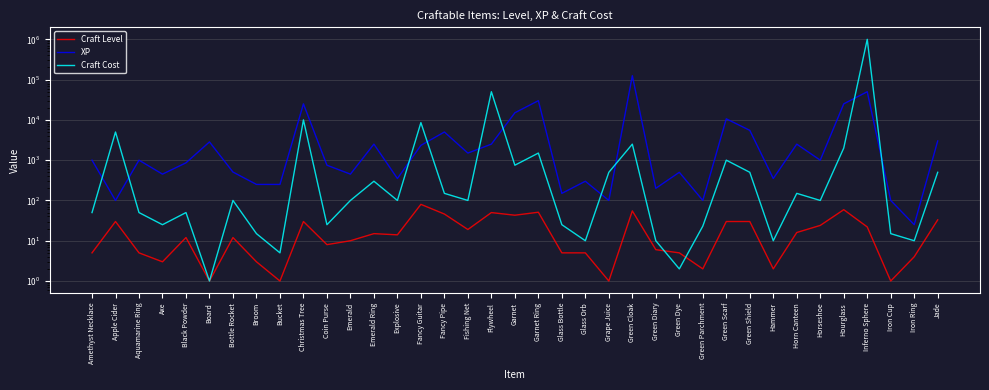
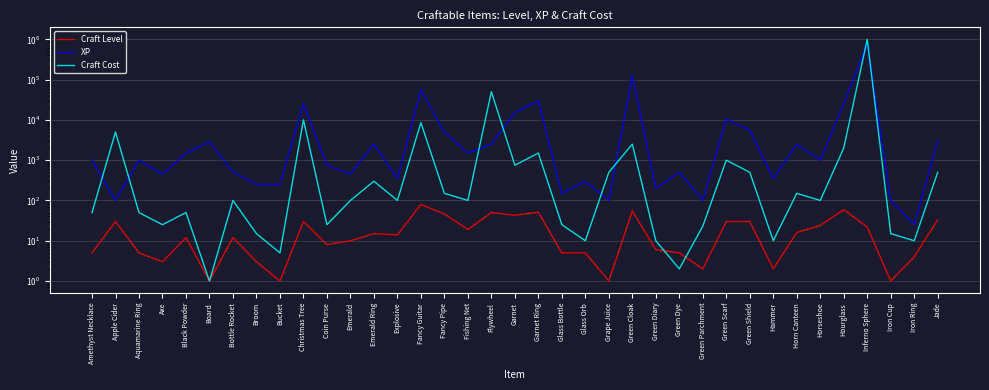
  {
    "Craft Level": {
      "Amethyst Necklace": 5,
      "Apple Cider": 30,
      "Aquamarine Ring": 5,
      "Axe": 3,
      "Black Powder": 12,
      "Bottle Rocket": 12,
      "Broom": 3,
      "Bucket": 1,
      "Christmas Tree": 30,
      "Coin Purse": 8,
      "Emerald": 10,
      "Emerald Ring": 15,
      "Explosive": 14,
      "Fancy Guitar": 80,
      "Fancy Pipe": 50,
      "Fishing Net": 20,
      "Flywheel": 50,
      "Garnet": 40,
      "Garnet Ring": 50,
      "Glass Bottle": 5,
      "Glass Orb": 5,
      "Grape Juice": 1,
      "Green Cloak": 60,
      "Green Diary": 6,
      "Green Dye": 5,
      "Green Parchment": 2,
      "Green Scarf": 30,
      "Green Shield": 30,
      "Hammer": 2,
      "Horn Canteen": 16,
      "Horseshoe": 20,
      "Hourglass": 60,
      "Inferno Sphere": 20,
      "Iron Cup": 1,
      "Iron Ring": 4,
      "Jade": 30
    },
    "XP": {
      "Amethyst Necklace": 1000,
      "Apple Cider": 100,
      "Aquamarine Ring": 1000,
      "Axe": 500,
-     "Black Powder": 900,
+     "Black Powder": 1500,
      "Board": 3000,
      "Bottle Rocket": 500,
      "Broom": 300,
      "Bucket": 300,
      "Christmas Tree": 30000,
      "Coin Purse": 800,
      "Emerald": 500,
      "Emerald Ring": 3000,
      "Explosive": 400,
-     "Fancy Guitar": 2000,
+     "Fancy Guitar": 60000,
      "Fancy Pipe": 5000,
      "Fishing Net": 1500,
      "Flywheel": 3000,
      "Garnet": 15000,
      "Garnet Ring": 30000,
      "Glass Bottle": 150,
      "Glass Orb": 300,
      "Grape Juice": 100,
      "Green Cloak": 130000,
      "Green Diary": 200,
      "Green Dye": 500,
      "Green Parchment": 100,
      "Green Scarf": 11000,
      "Green Shield": 6000,
      "Hammer": 400,
      "Horn Canteen": 3000,
      "Horseshoe": 1000,
      "Hourglass": 30000,
-     "Inferno Sphere": 50000,
+     "Inferno Sphere": 800000,
      "Iron Cup": 100,
      "Iron Ring": 30,
      "Jade": 3000
    },
    "Craft Cost": {
      "Amethyst Necklace": 50,
      "Apple Cider": 5000,
      "Aquamarine Ring": 50,
      "Axe": 30,
      "Black Powder": 50,
      "Bottle Rocket": 100,
      "Broom": 15,
      "Bucket": 5,
      "Christmas Tree": 10000,
      "Coin Purse": 30,
      "Emerald": 100,
      "Emerald Ring": 300,
      "Explosive": 100,
      "Fancy Guitar": 9000,
      "Fancy Pipe": 150,
      "Fishing Net": 100,
      "Flywheel": 50000,
      "Garnet": 800,
      "Garnet Ring": 1500,
      "Glass Bottle": 30,
      "Glass Orb": 10,
      "Grape Juice": 500,
      "Green Cloak": 3000,
      "Green Diary": 10,
      "Green Dye": 2,
      "Green Parchment": 20,
      "Green Scarf": 1000,
      "Green Shield": 500,
      "Hammer": 10,
      "Horn Canteen": 150,
      "Horseshoe": 100,
      "Hourglass": 2000,
      "Inferno Sphere": 1000000,
      "Iron Cup": 15,
      "Iron Ring": 10,
      "Jade": 500
    }
  }
